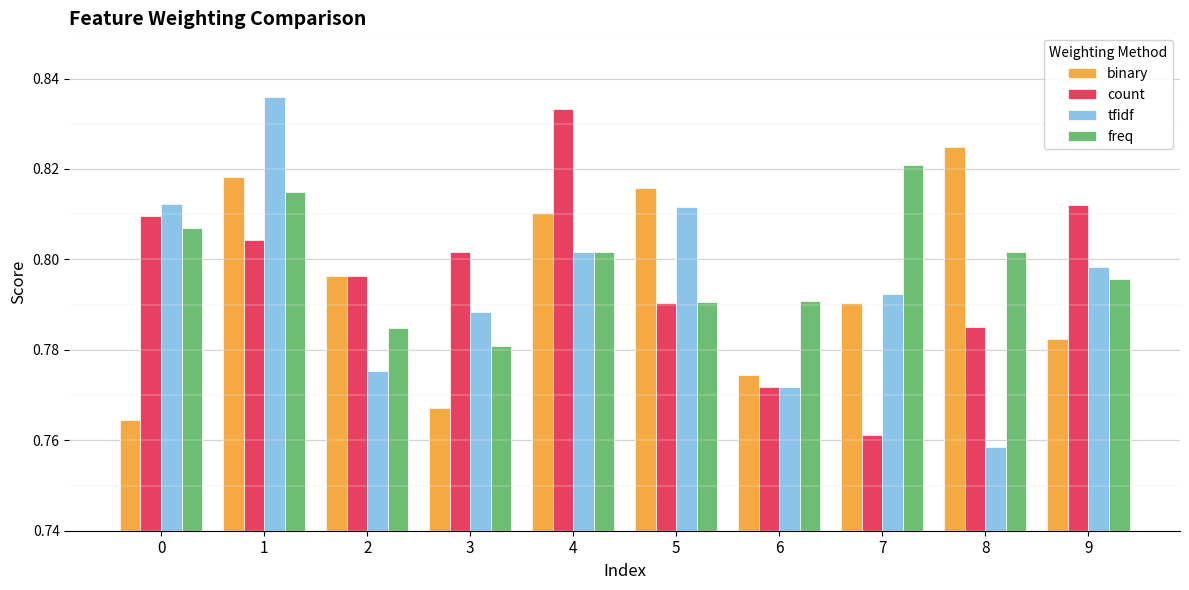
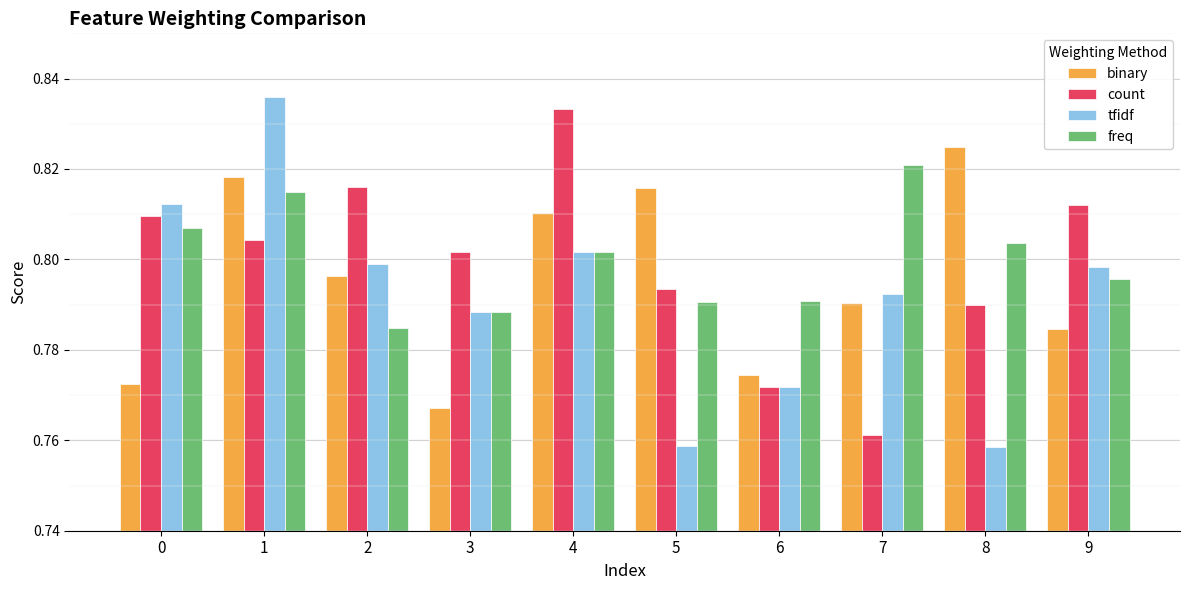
  {
    "binary": {
-     "0": 0.764,
+     "0": 0.772,
      "1": 0.818,
      "2": 0.796,
      "3": 0.767,
      "4": 0.810,
      "5": 0.816,
      "6": 0.775,
      "7": 0.790,
      "8": 0.825,
-     "9": 0.782
+     "9": 0.785
    },
    "count": {
      "0": 0.810,
      "1": 0.804,
-     "2": 0.796,
+     "2": 0.816,
      "3": 0.802,
      "4": 0.833,
-     "5": 0.790,
+     "5": 0.793,
      "6": 0.772,
      "7": 0.761,
-     "8": 0.785,
+     "8": 0.790,
      "9": 0.812
    },
    "tfidf": {
      "0": 0.812,
      "1": 0.836,
-     "2": 0.775,
+     "2": 0.799,
      "3": 0.788,
      "4": 0.802,
-     "5": 0.812,
+     "5": 0.759,
      "6": 0.772,
      "7": 0.792,
      "8": 0.759,
      "9": 0.798
    },
    "freq": {
      "0": 0.807,
      "1": 0.815,
      "2": 0.785,
-     "3": 0.781,
+     "3": 0.788,
      "4": 0.802,
      "5": 0.791,
      "6": 0.791,
      "7": 0.821,
-     "8": 0.802,
+     "8": 0.804,
      "9": 0.796
    }
  }
